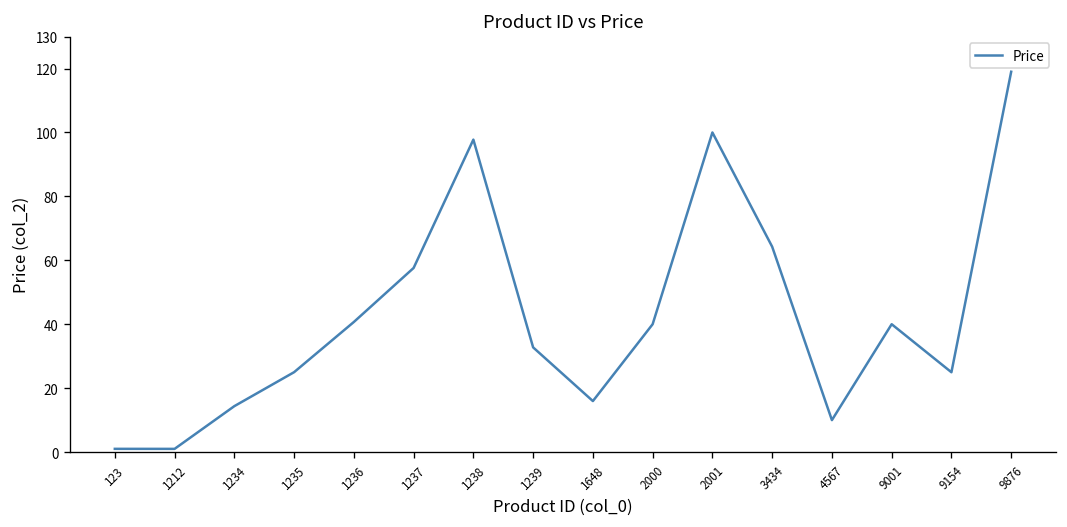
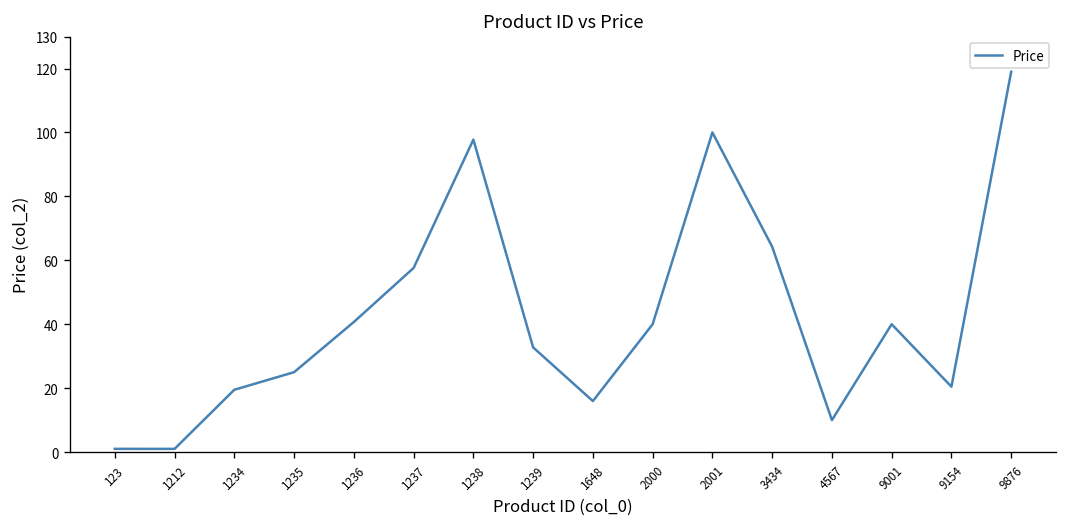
  {
    "123": 1,
    "1212": 1,
-   "1234": 14,
+   "1234": 19,
    "1235": 25,
    "1236": 41,
    "1237": 58,
    "1238": 98,
    "1239": 33,
    "1648": 16,
    "2000": 40,
    "2001": 100,
    "3434": 64,
    "4567": 10,
    "9001": 40,
-   "9154": 25,
+   "9154": 20,
    "9876": 119
  }
